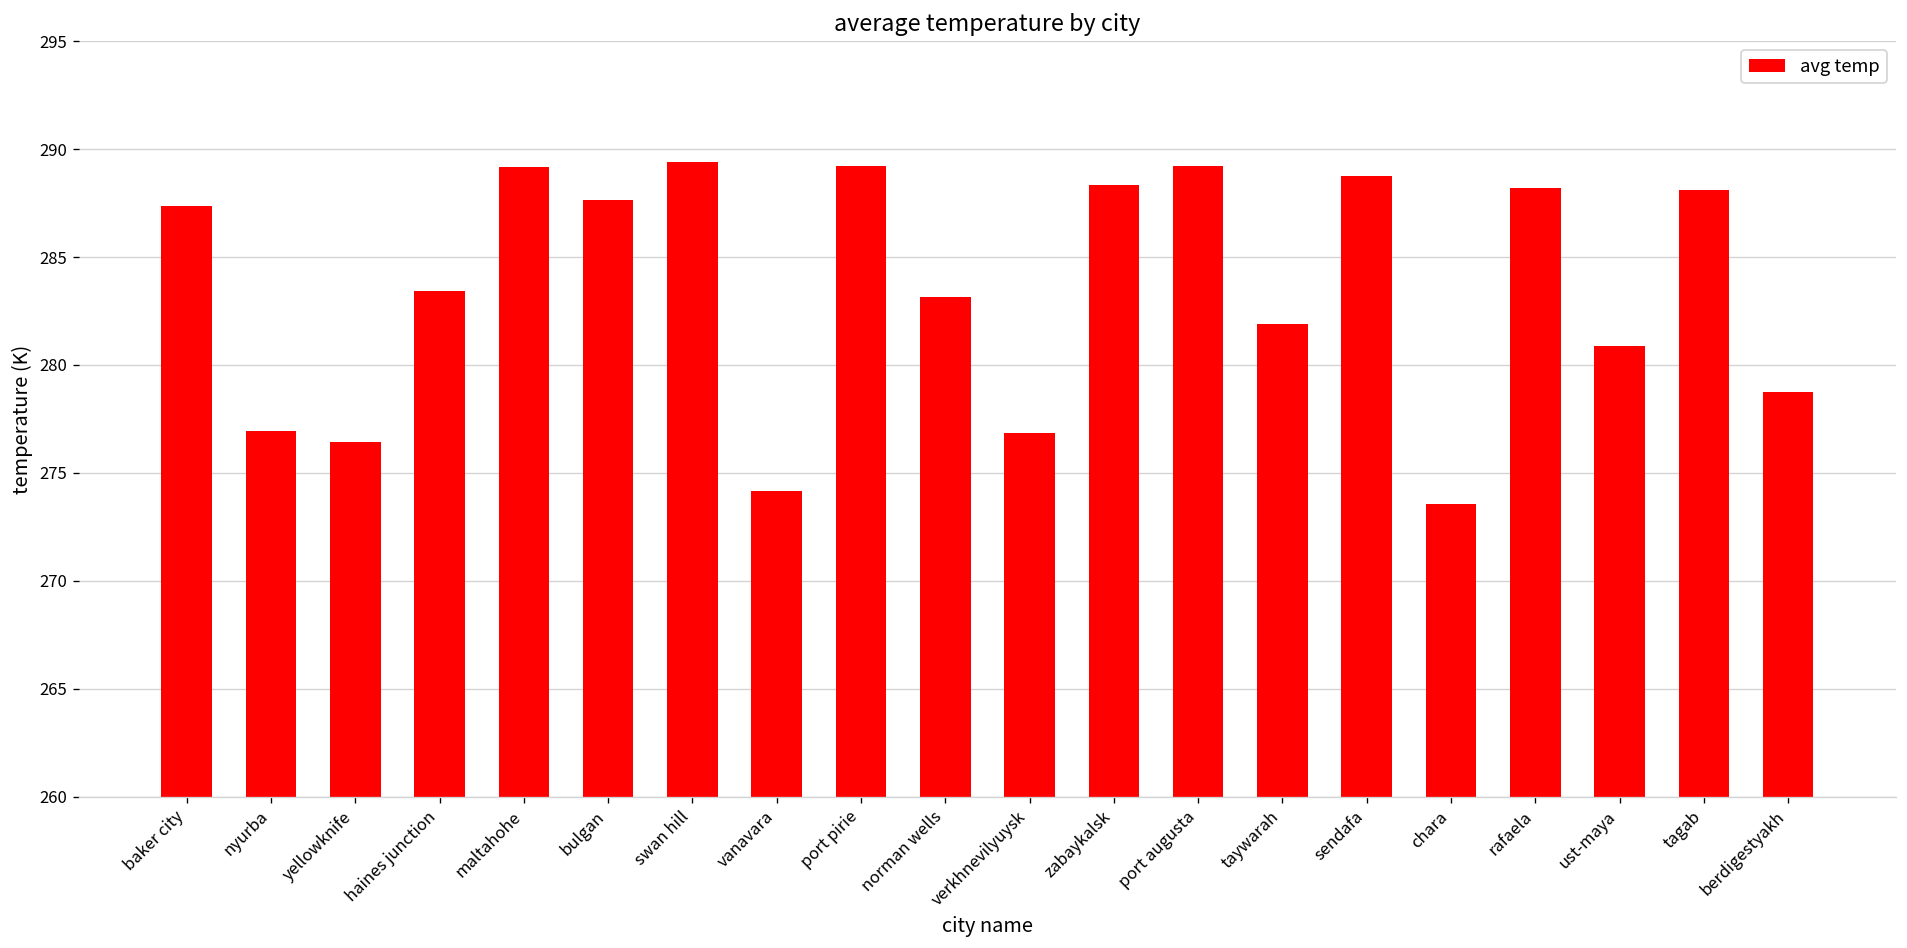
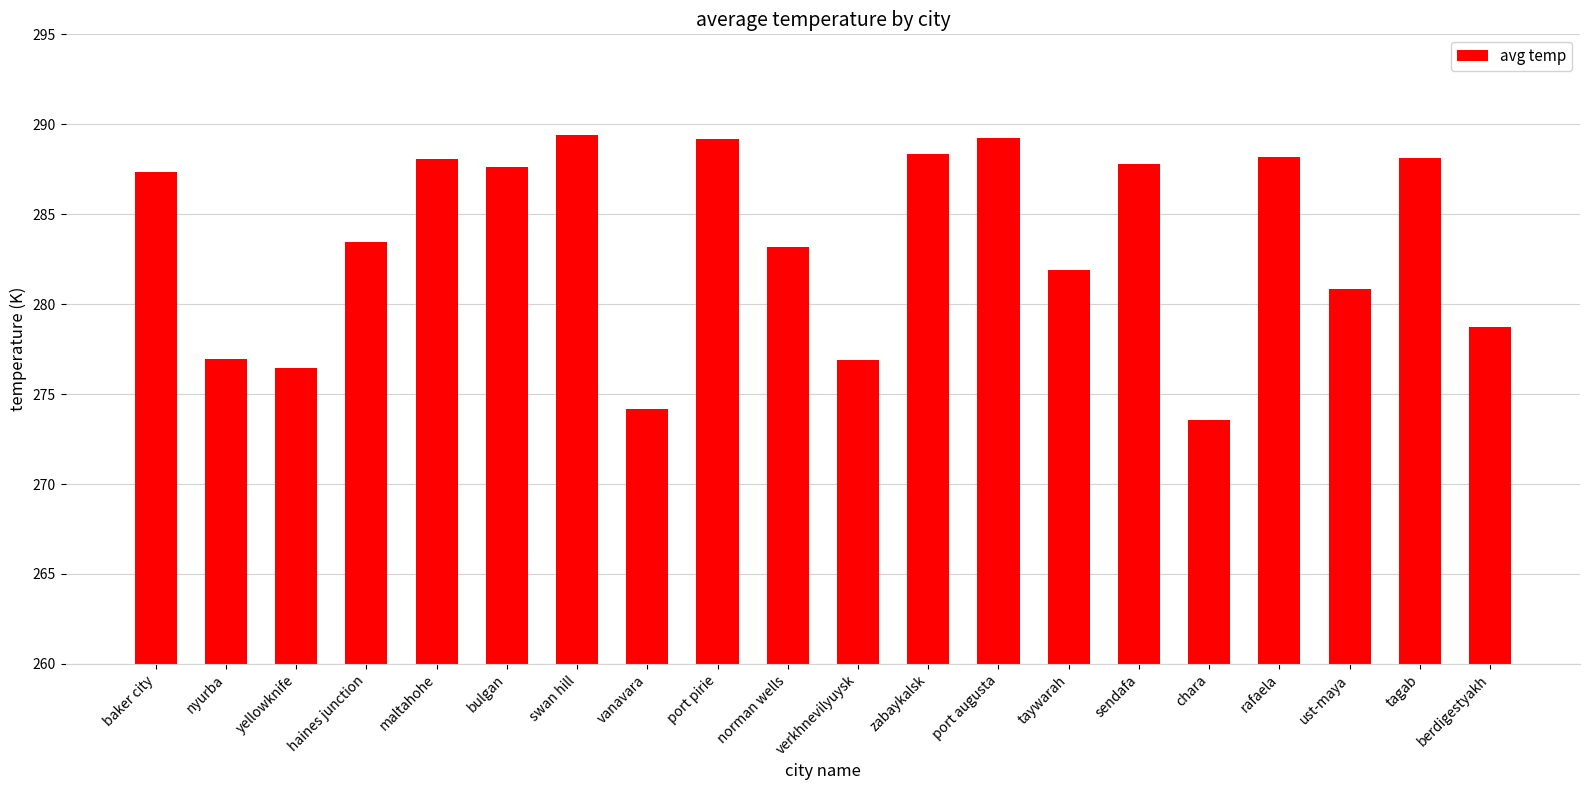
  {
    "baker city": 287.4,
    "nyurba": 276.9,
    "yellowknife": 276.4,
    "haines junction": 283.4,
-   "maltahohe": 289.2,
+   "maltahohe": 288.1,
    "bulgan": 287.6,
    "swan hill": 289.4,
    "vanavara": 274.2,
    "port pirie": 289.2,
    "norman wells": 283.2,
    "verkhnevilyuysk": 276.9,
    "zabaykalsk": 288.3,
    "port augusta": 289.2,
    "taywarah": 281.9,
-   "sendafa": 288.7,
+   "sendafa": 287.8,
    "chara": 273.6,
    "rafaela": 288.2,
    "ust-maya": 280.9,
    "tagab": 288.1,
    "berdigestyakh": 278.8
  }
